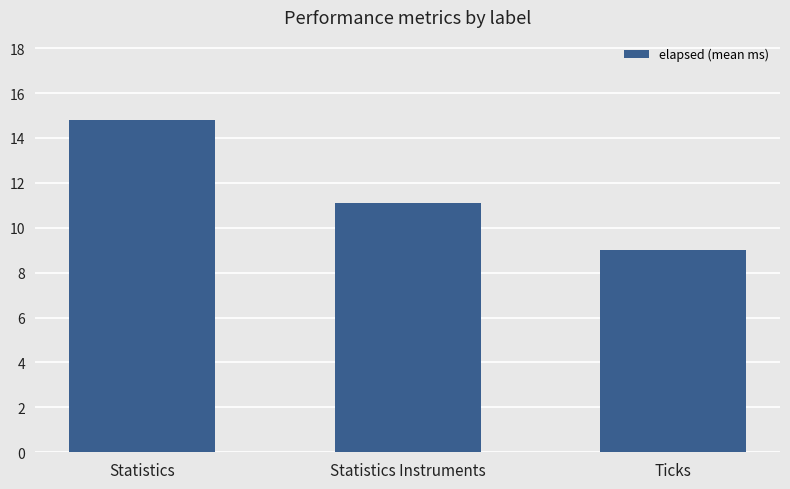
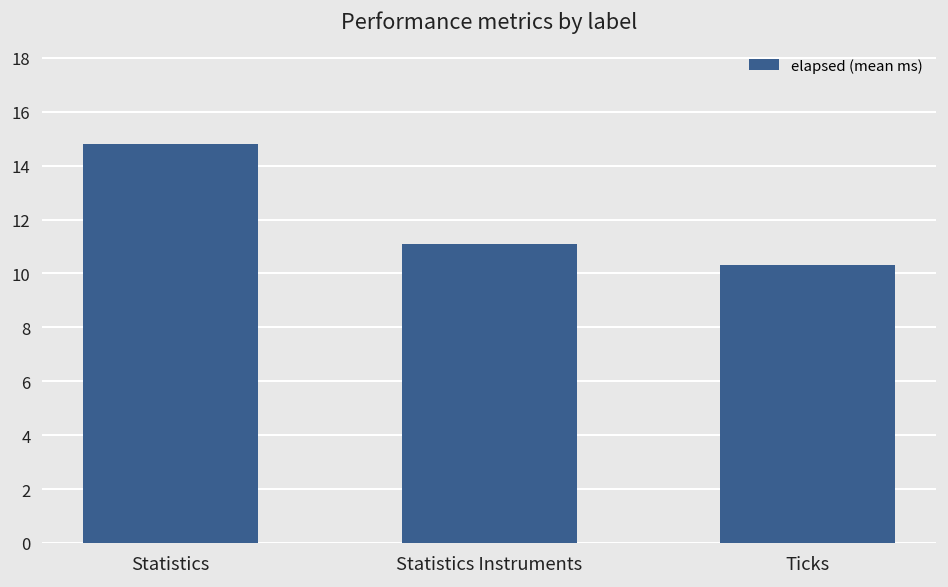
  {
    "Statistics": 14.8,
    "Statistics Instruments": 11.1,
-   "Ticks": 9.0
+   "Ticks": 10.3
  }
